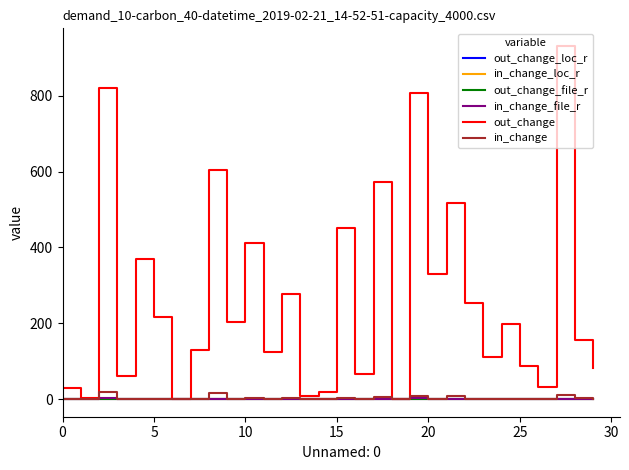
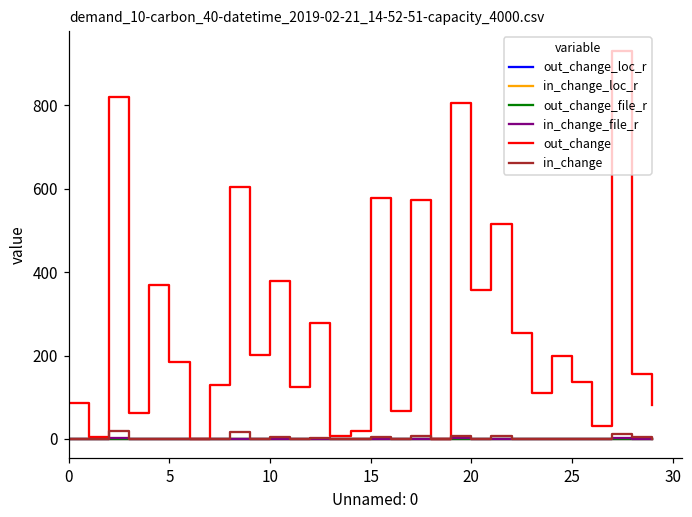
  {
    "out_change": {
-     "0": 30,
-     "5": 220,
-     "10": 410,
-     "15": 450,
-     "20": 330,
-     "25": 90
+     "0": 90,
+     "5": 180,
+     "10": 380,
+     "15": 580,
+     "20": 360,
+     "25": 140
    }
  }
